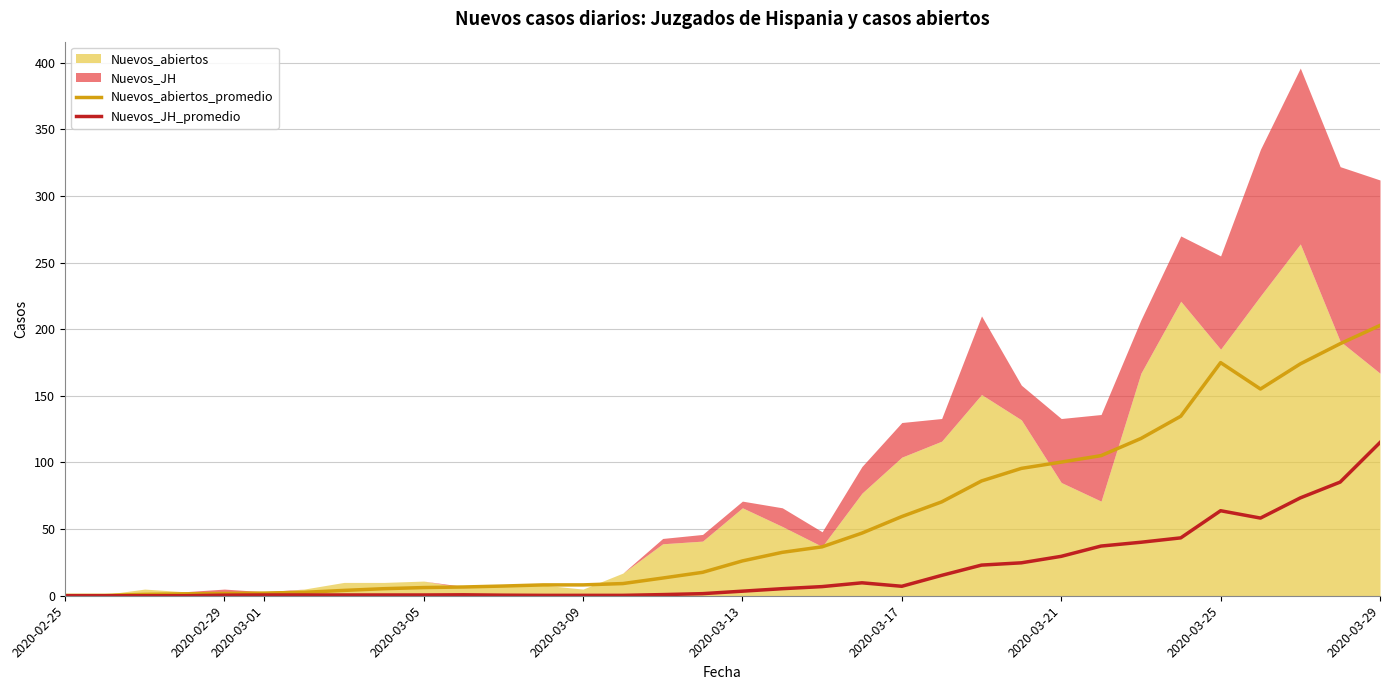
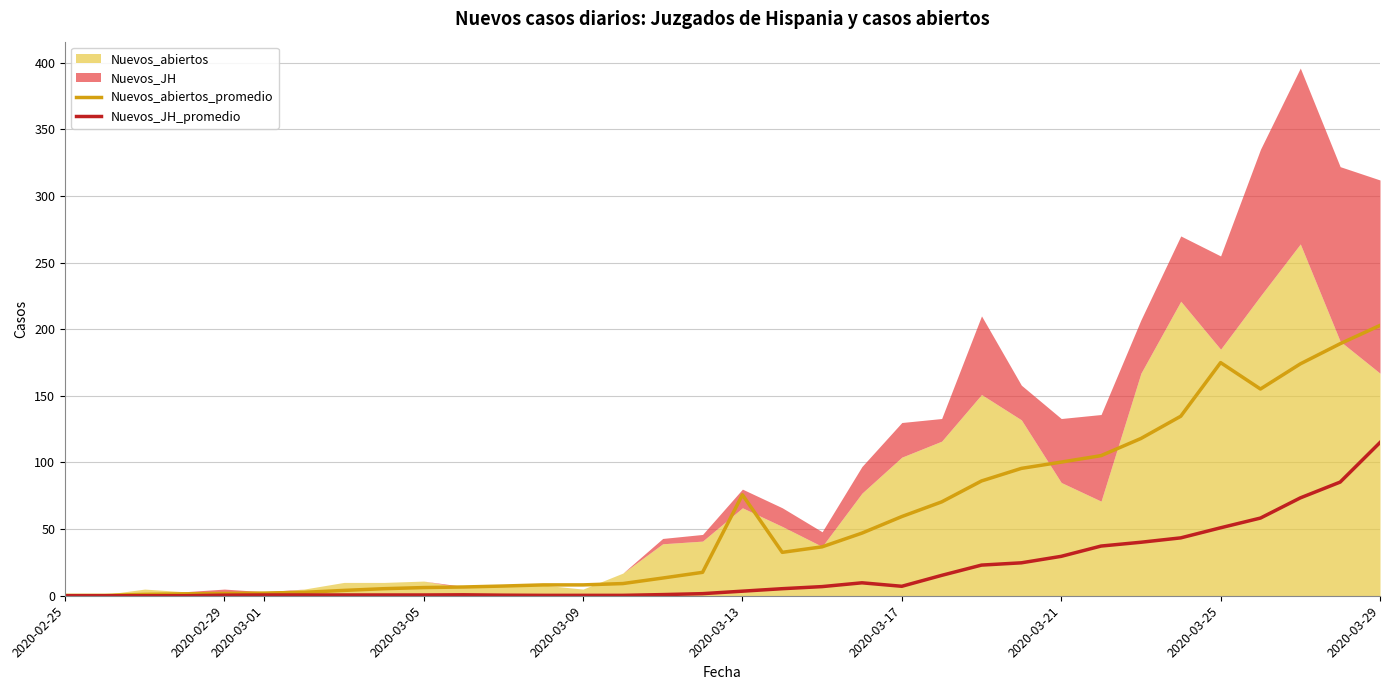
  {
    "Nuevos_abiertos_promedio": {
      "2020-03-05": 6,
      "2020-03-09": 8,
-     "2020-03-13": 26,
+     "2020-03-13": 76,
      "2020-03-17": 59,
      "2020-03-21": 100,
      "2020-03-25": 175,
      "2020-03-29": 203
    },
    "Nuevos_abiertos": {
      "2020-03-13": 66,
      "2020-03-17": 104,
      "2020-03-21": 85,
      "2020-03-25": 185,
      "2020-03-29": 167
    },
    "Nuevos_JH": {
      "2020-02-29": 3,
-     "2020-03-13": 5,
+     "2020-03-13": 14,
      "2020-03-17": 26,
      "2020-03-21": 48,
      "2020-03-25": 70,
      "2020-03-29": 145
    },
    "Nuevos_JH_promedio": {
      "2020-03-05": 1,
      "2020-03-09": 0,
      "2020-03-13": 3,
      "2020-03-17": 7,
      "2020-03-21": 30,
-     "2020-03-25": 64,
+     "2020-03-25": 51,
      "2020-03-29": 115
    }
  }
